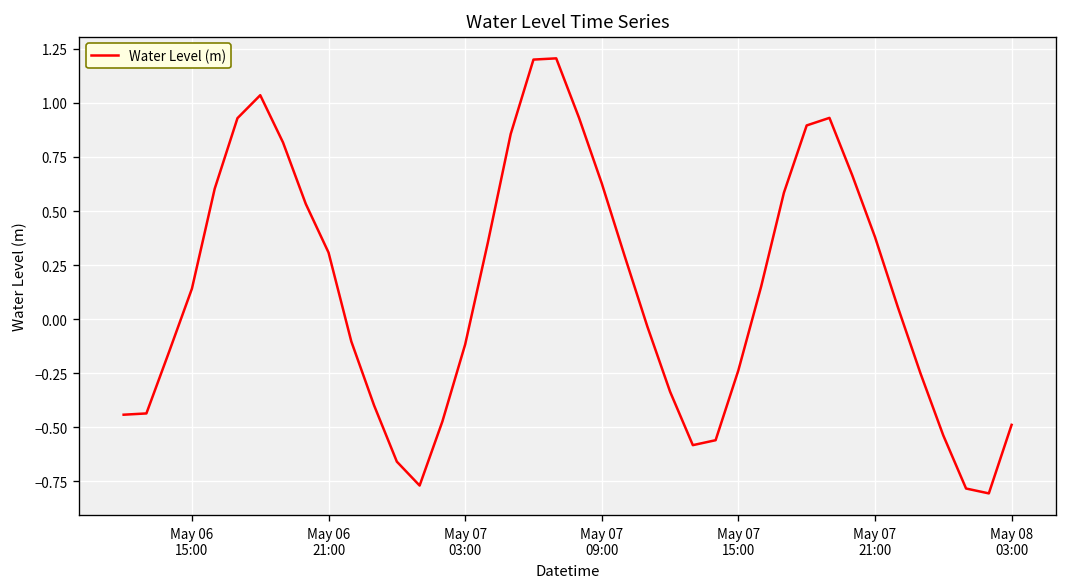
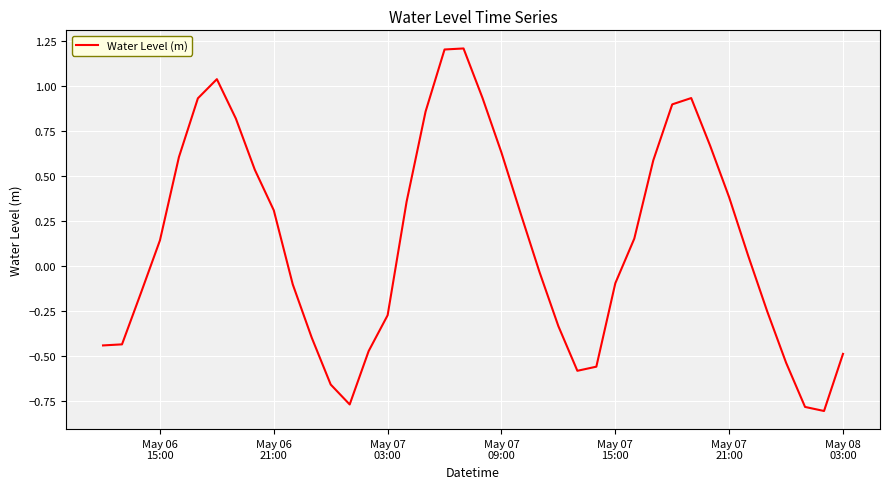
  {
    "May 06 15:00": 0.14,
    "May 06 21:00": 0.31,
-   "May 07 03:00": -0.12,
+   "May 07 03:00": -0.27,
    "May 07 09:00": 0.63,
-   "May 07 15:00": -0.24,
+   "May 07 15:00": -0.10,
    "May 07 21:00": 0.38,
    "May 08 03:00": -0.49
  }
